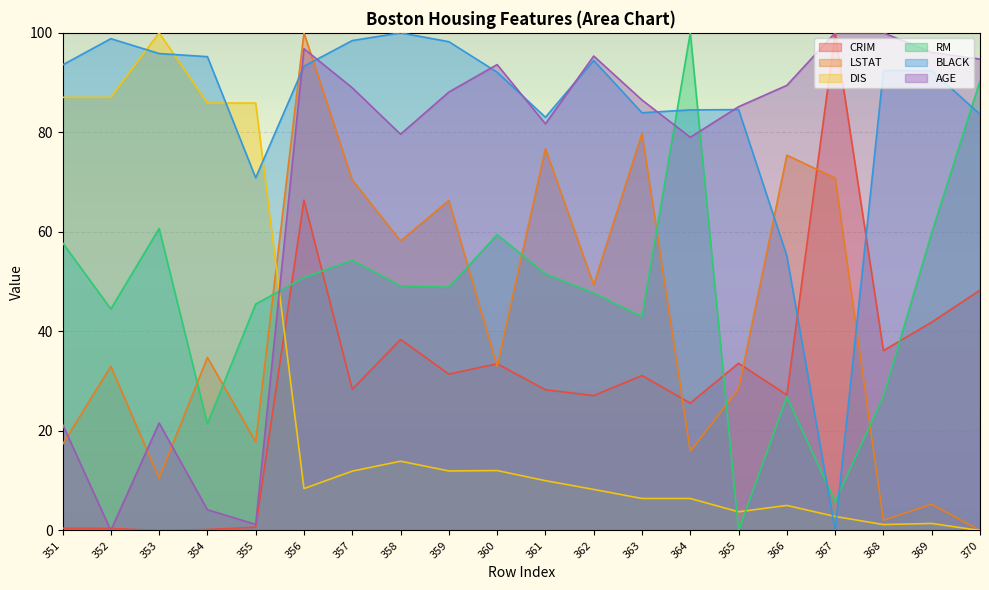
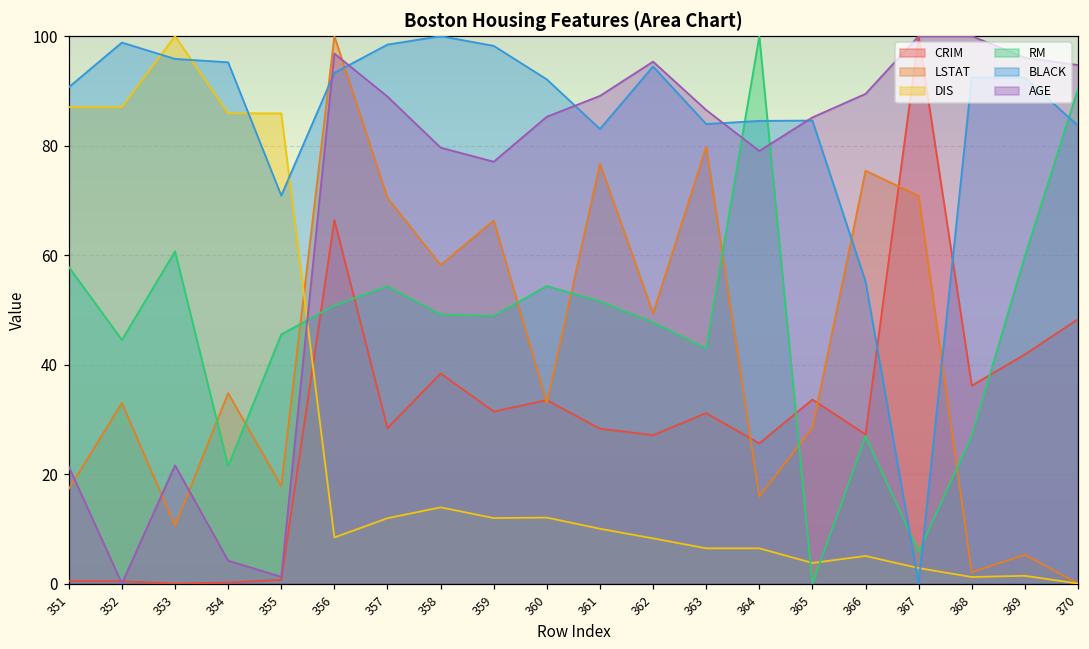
  {
    "RM": {
      "351": 58,
      "352": 45,
      "353": 61,
      "354": 21,
      "355": 46,
      "356": 51,
      "357": 54,
      "358": 49,
      "359": 49,
-     "360": 59,
+     "360": 54,
      "361": 52,
      "362": 48,
      "363": 43,
      "364": 100,
      "365": 0,
      "367": 6,
      "368": 27,
      "369": 60,
      "370": 90
    },
    "BLACK": {
-     "351": 94,
+     "351": 91,
      "352": 99,
      "353": 96,
      "354": 95,
      "355": 71,
      "356": 93,
      "357": 98,
      "358": 100,
      "359": 98,
      "360": 92,
      "361": 83,
      "362": 94,
      "363": 84,
      "364": 85,
      "365": 85,
      "366": 55,
      "367": 0,
      "370": 84
    },
    "AGE": {
      "351": 21,
      "353": 22,
      "354": 4,
      "355": 1,
      "356": 97,
      "357": 89,
      "358": 80,
-     "359": 88,
-     "360": 94,
-     "361": 82,
+     "359": 77,
+     "360": 85,
+     "361": 89,
      "362": 95,
      "363": 87,
      "364": 79,
      "365": 85,
      "366": 89,
      "368": 100,
      "370": 95
    }
  }
